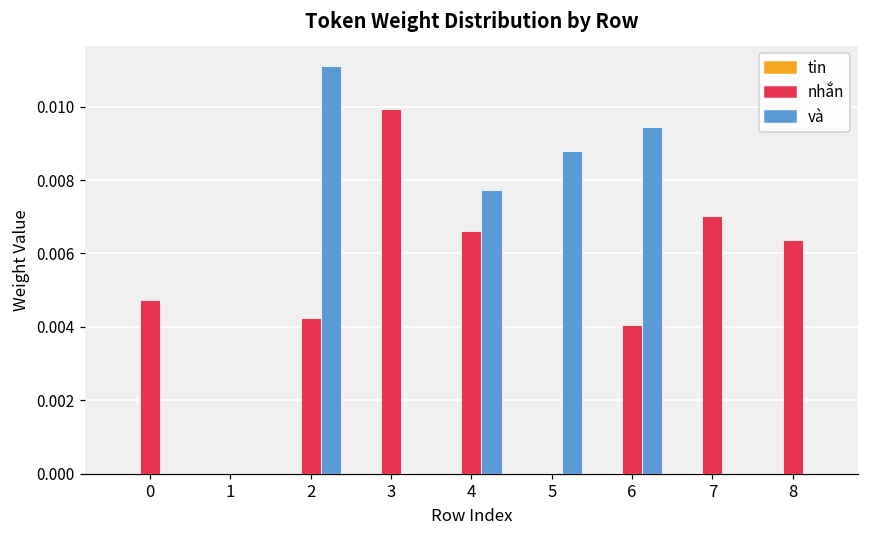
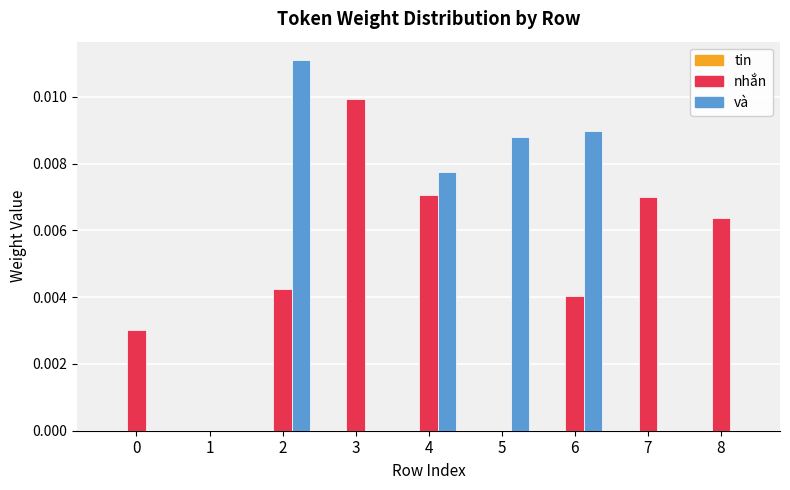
  {
    "tin": {
      "0": 0.0000,
      "1": 0.0000,
      "2": 0.0000,
      "3": 0.0000,
      "4": 0.0000,
      "5": 0.0000,
      "6": 0.0000,
      "7": 0.0000,
      "8": 0.0000
    },
    "nhắn": {
-     "0": 0.0047,
+     "0": 0.0030,
      "1": 0.0000,
      "2": 0.0042,
      "3": 0.0099,
-     "4": 0.0066,
+     "4": 0.0071,
      "5": 0.0000,
      "6": 0.0040,
      "7": 0.0070,
      "8": 0.0064
    },
    "và": {
      "0": 0.0000,
      "1": 0.0000,
      "2": 0.0111,
      "3": 0.0000,
      "4": 0.0077,
      "5": 0.0088,
-     "6": 0.0095,
+     "6": 0.0090,
      "7": 0.0000,
      "8": 0.0000
    }
  }
